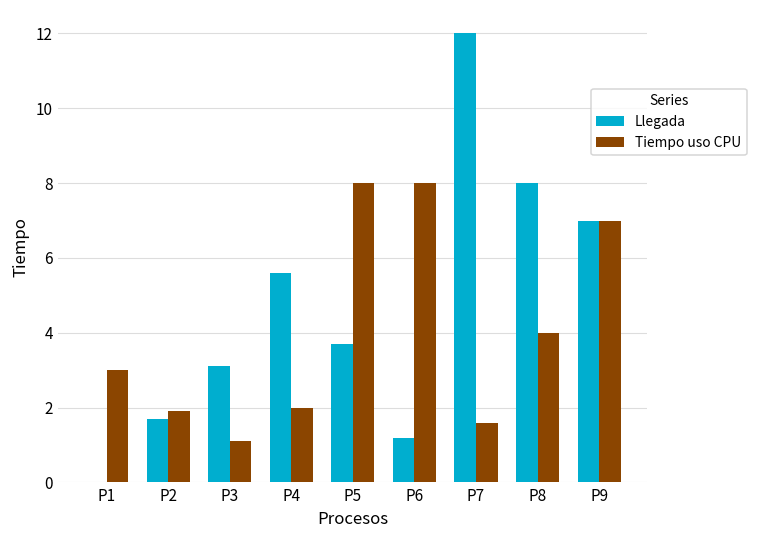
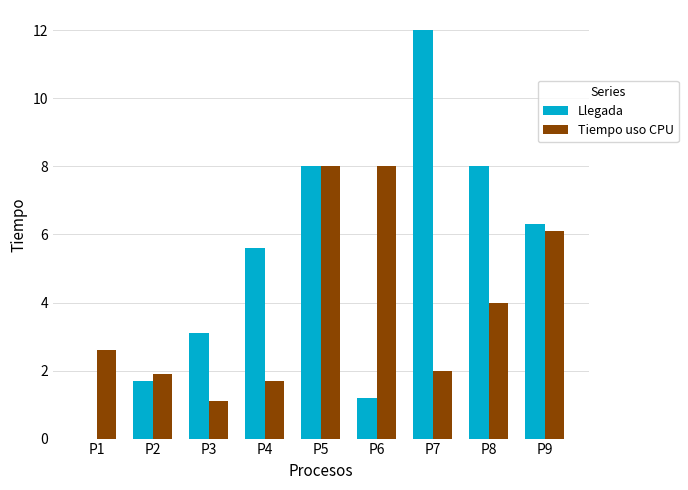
  {
    "Llegada": {
      "P1": 0.0,
      "P2": 1.7,
      "P3": 3.1,
      "P4": 5.6,
-     "P5": 3.7,
+     "P5": 8.0,
      "P6": 1.2,
      "P7": 12.0,
      "P8": 8.0,
-     "P9": 7.0
+     "P9": 6.3
    },
    "Tiempo uso CPU": {
-     "P1": 3.0,
+     "P1": 2.6,
      "P2": 1.9,
      "P3": 1.1,
-     "P4": 2.0,
+     "P4": 1.7,
      "P5": 8.0,
      "P6": 8.0,
-     "P7": 1.6,
+     "P7": 2.0,
      "P8": 4.0,
-     "P9": 7.0
+     "P9": 6.1
    }
  }
